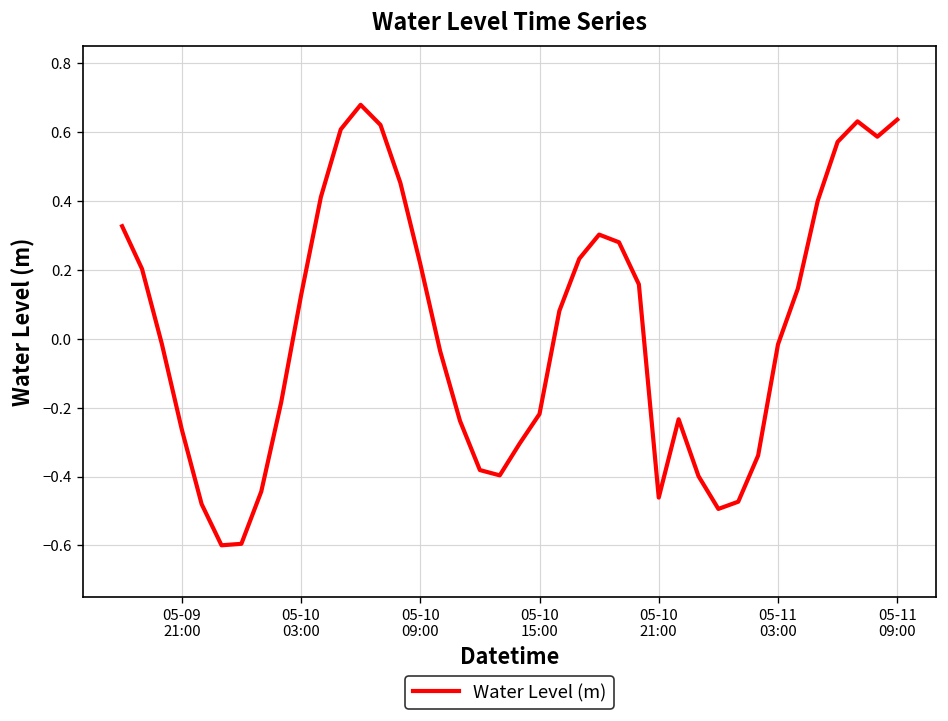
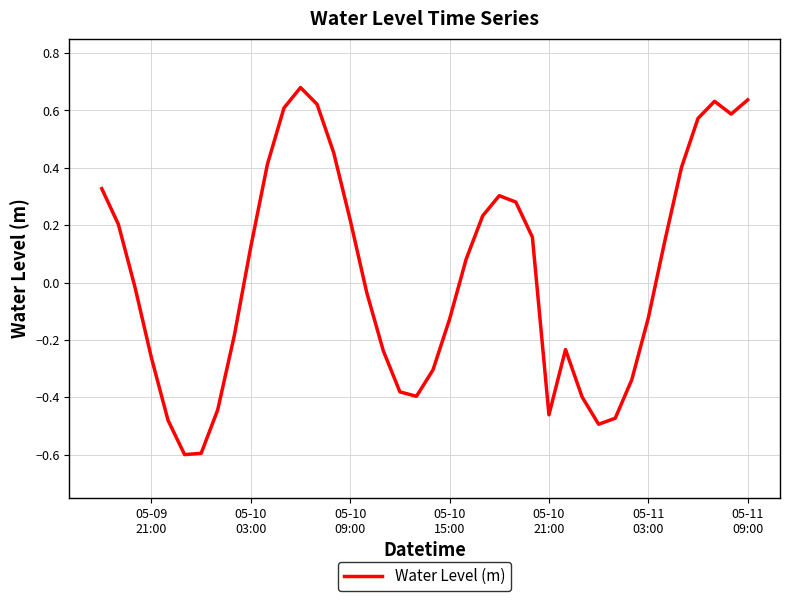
  {
    "05-09 21:00": -0.26,
    "05-10 03:00": 0.13,
    "05-10 09:00": 0.22,
-   "05-10 15:00": -0.22,
+   "05-10 15:00": -0.13,
    "05-10 21:00": -0.46,
-   "05-11 03:00": -0.02,
+   "05-11 03:00": -0.12,
    "05-11 09:00": 0.64
  }
